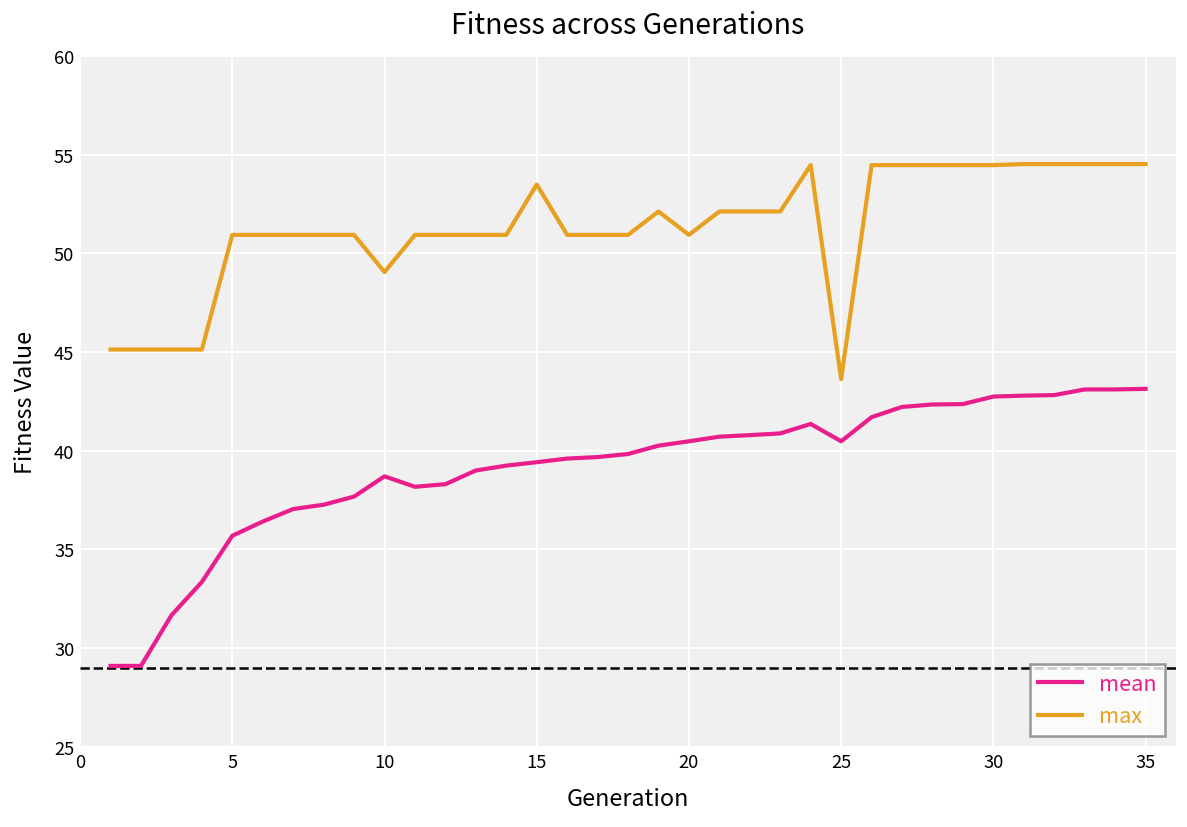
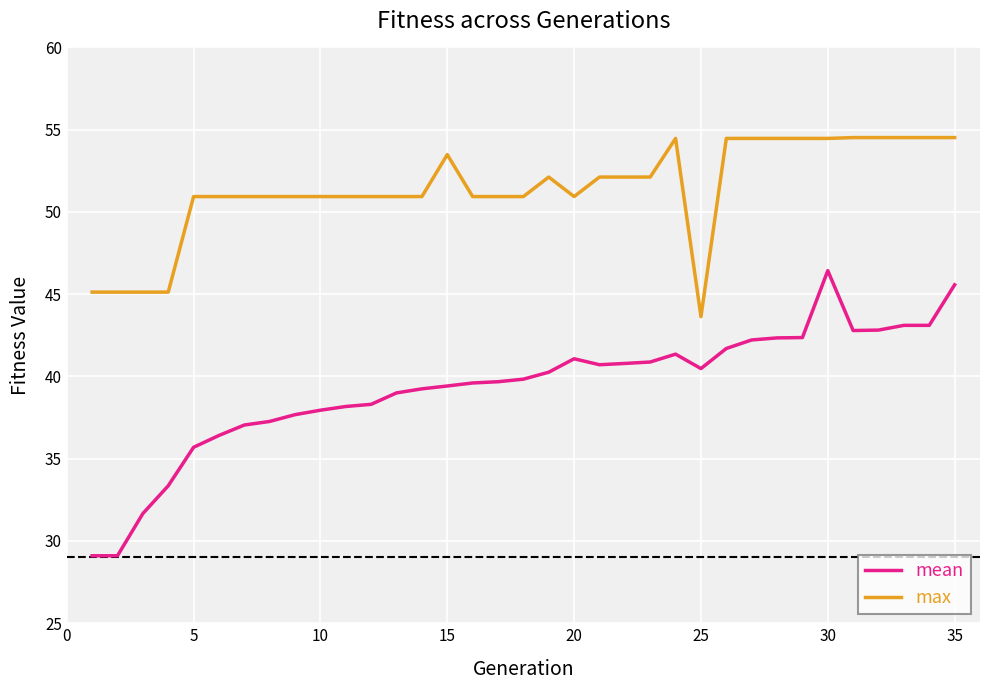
  {
    "mean": {
      "5": 35.7,
-     "10": 38.7,
+     "10": 37.9,
      "15": 39.4,
-     "20": 40.5,
+     "20": 41.1,
      "25": 40.5,
-     "30": 42.7,
-     "35": 43.1
+     "30": 46.4,
+     "35": 45.6
    },
    "max": {
      "5": 50.9,
-     "10": 49.1,
+     "10": 50.9,
      "15": 53.5,
      "20": 50.9,
      "25": 43.6,
      "30": 54.5,
      "35": 54.5
    }
  }
